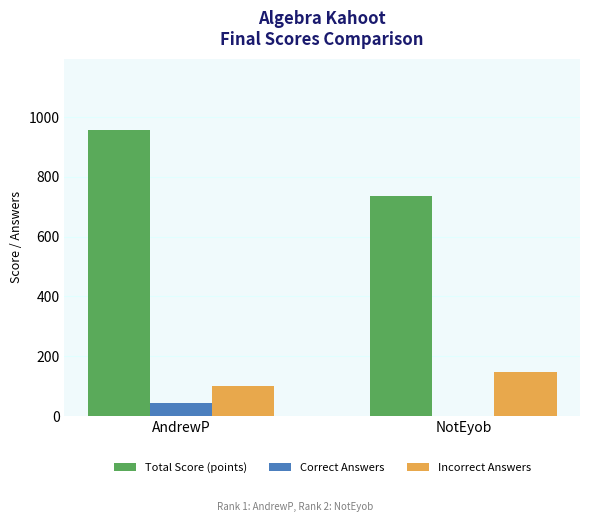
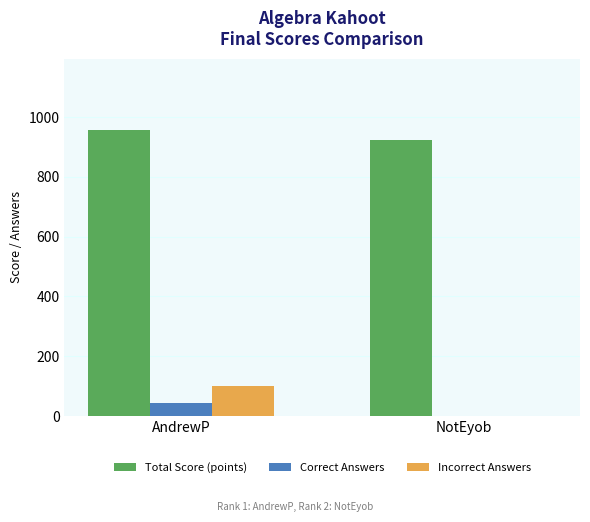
  {
    "Total Score (points)": {
      "AndrewP": 960,
-     "NotEyob": 740
+     "NotEyob": 920
    },
    "Correct Answers": {
      "AndrewP": 40
    },
    "Incorrect Answers": {
      "AndrewP": 100,
-     "NotEyob": 150
+     "NotEyob": 0
    }
  }
